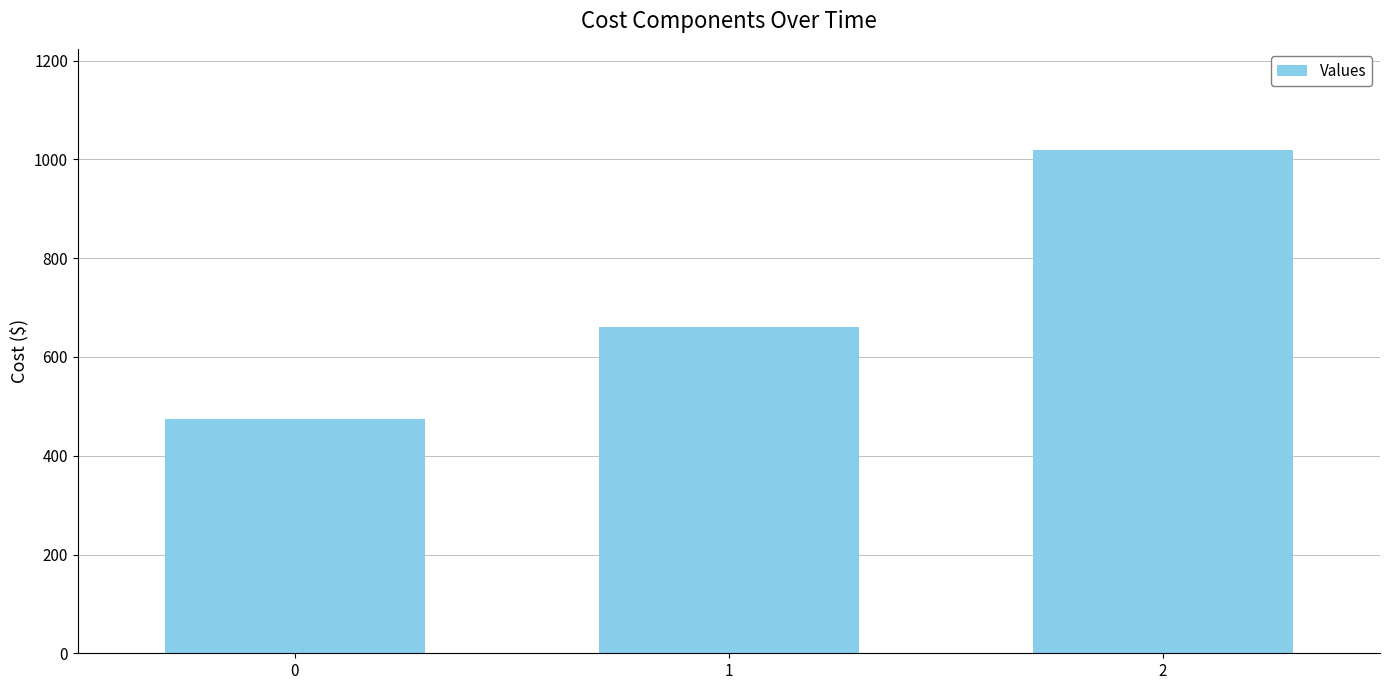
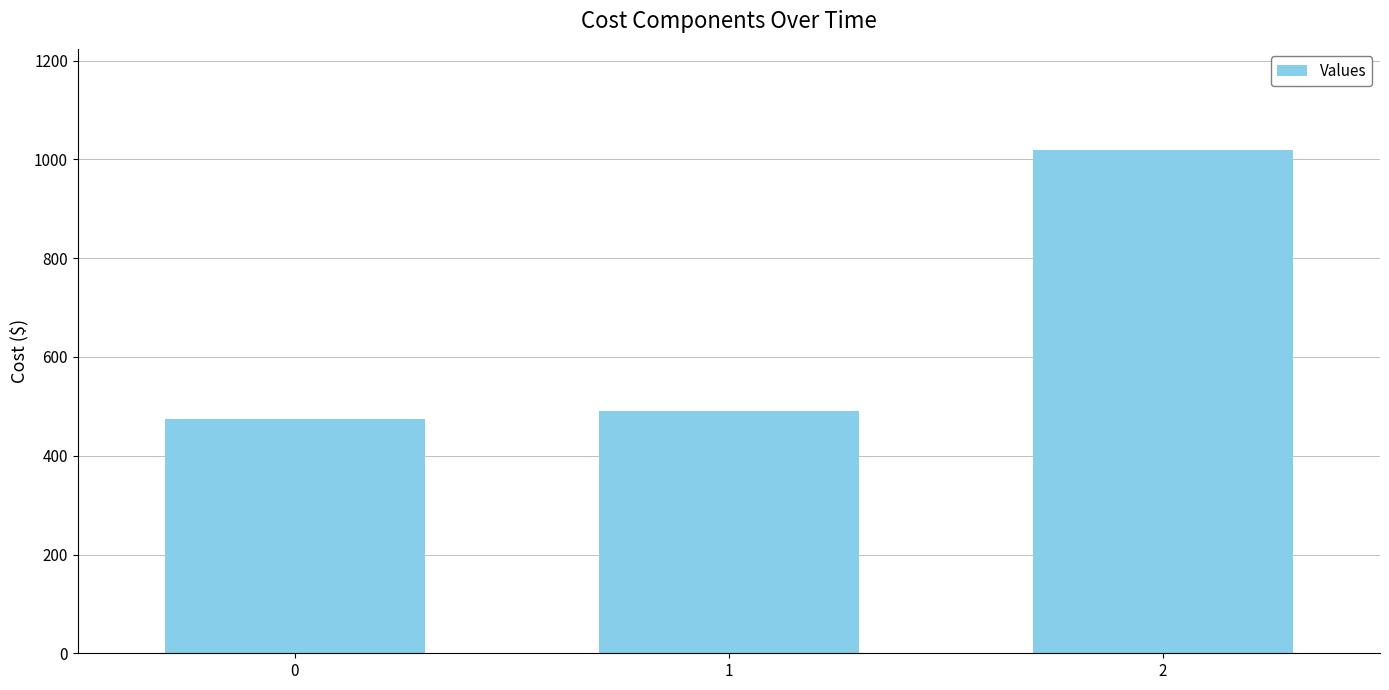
  {
    "0": 480,
-   "1": 660,
+   "1": 490,
    "2": 1020
  }
